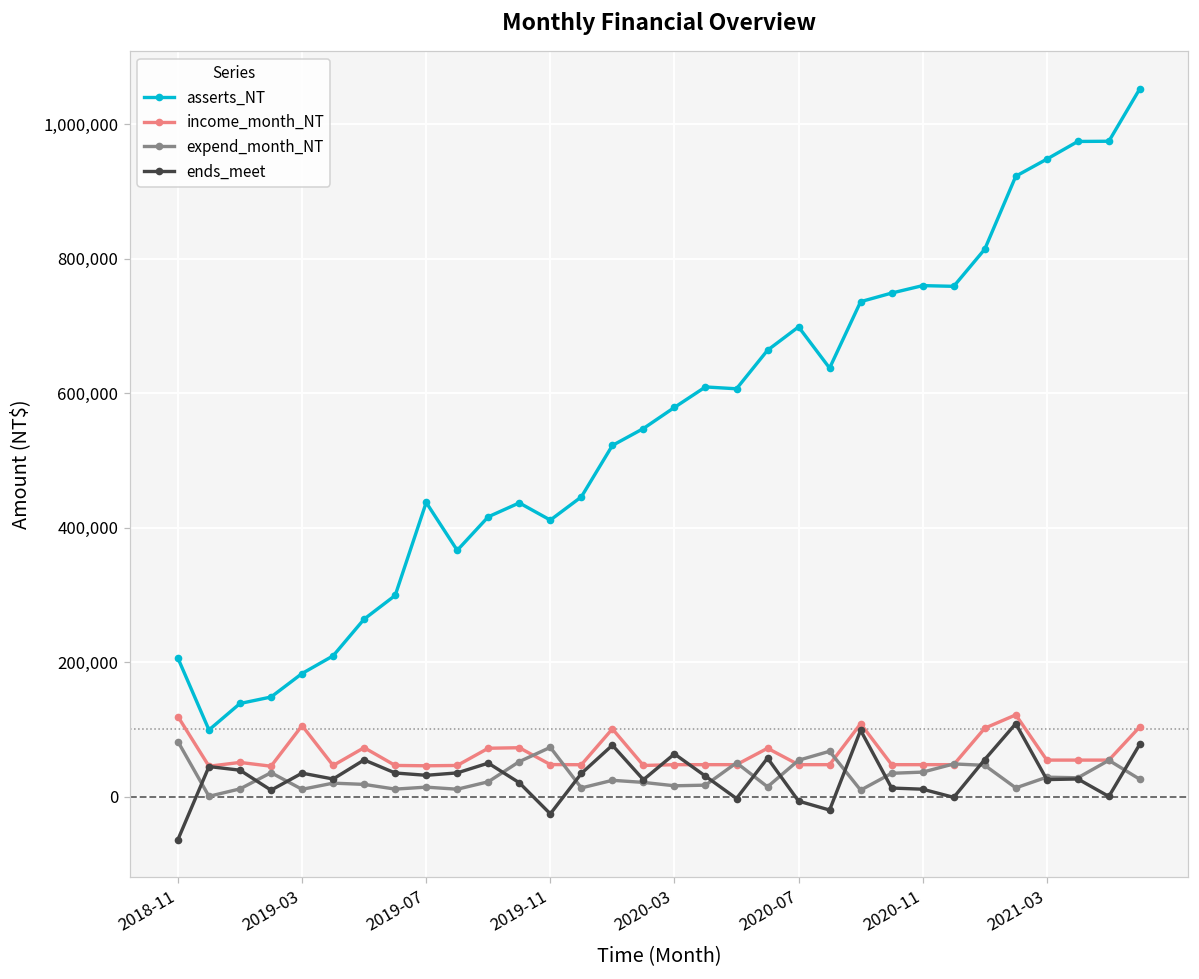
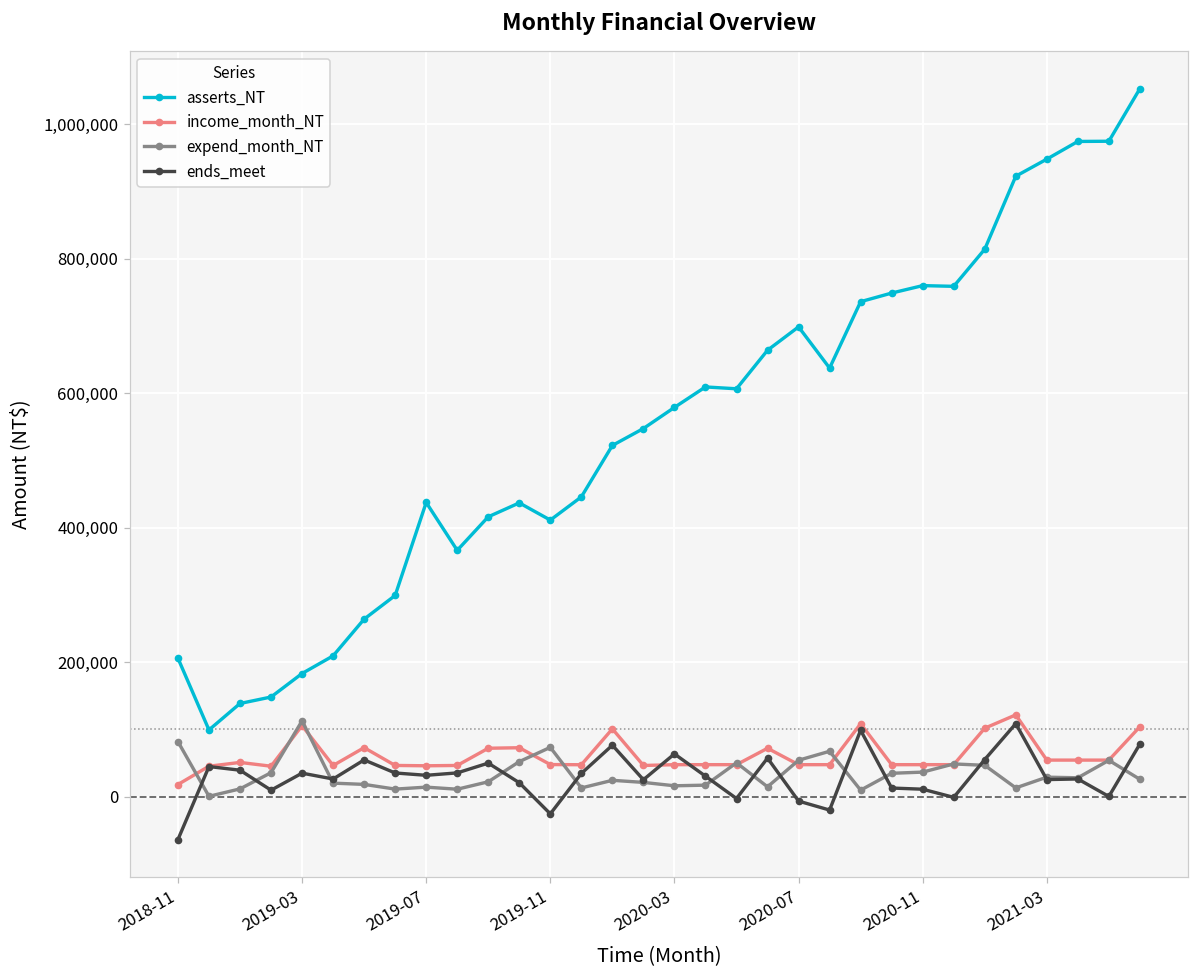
  {
    "asserts_NT": {
      "2018-11": "210,000",
      "2019-03": "180,000",
      "2019-07": "440,000",
      "2019-11": "410,000",
      "2020-03": "580,000",
      "2020-07": "700,000",
      "2020-11": "760,000",
      "2021-03": "950,000"
    },
    "income_month_NT": {
-     "2018-11": "120,000",
+     "2018-11": "20,000",
      "2019-03": "110,000",
      "2019-07": "50,000",
      "2019-11": "50,000",
      "2020-03": "50,000",
      "2020-07": "50,000",
      "2020-11": "50,000",
      "2021-03": "50,000"
    },
    "expend_month_NT": {
      "2018-11": "80,000",
-     "2019-03": "10,000",
+     "2019-03": "110,000",
      "2019-07": "10,000",
      "2019-11": "70,000",
      "2020-03": "20,000",
      "2020-07": "50,000",
      "2020-11": "40,000"
    },
    "ends_meet": {
      "2018-11": "-60,000",
      "2019-03": "30,000",
      "2019-07": "30,000",
      "2019-11": "-30,000",
      "2020-03": "60,000",
      "2020-07": "-10,000",
      "2020-11": "10,000"
    }
  }
